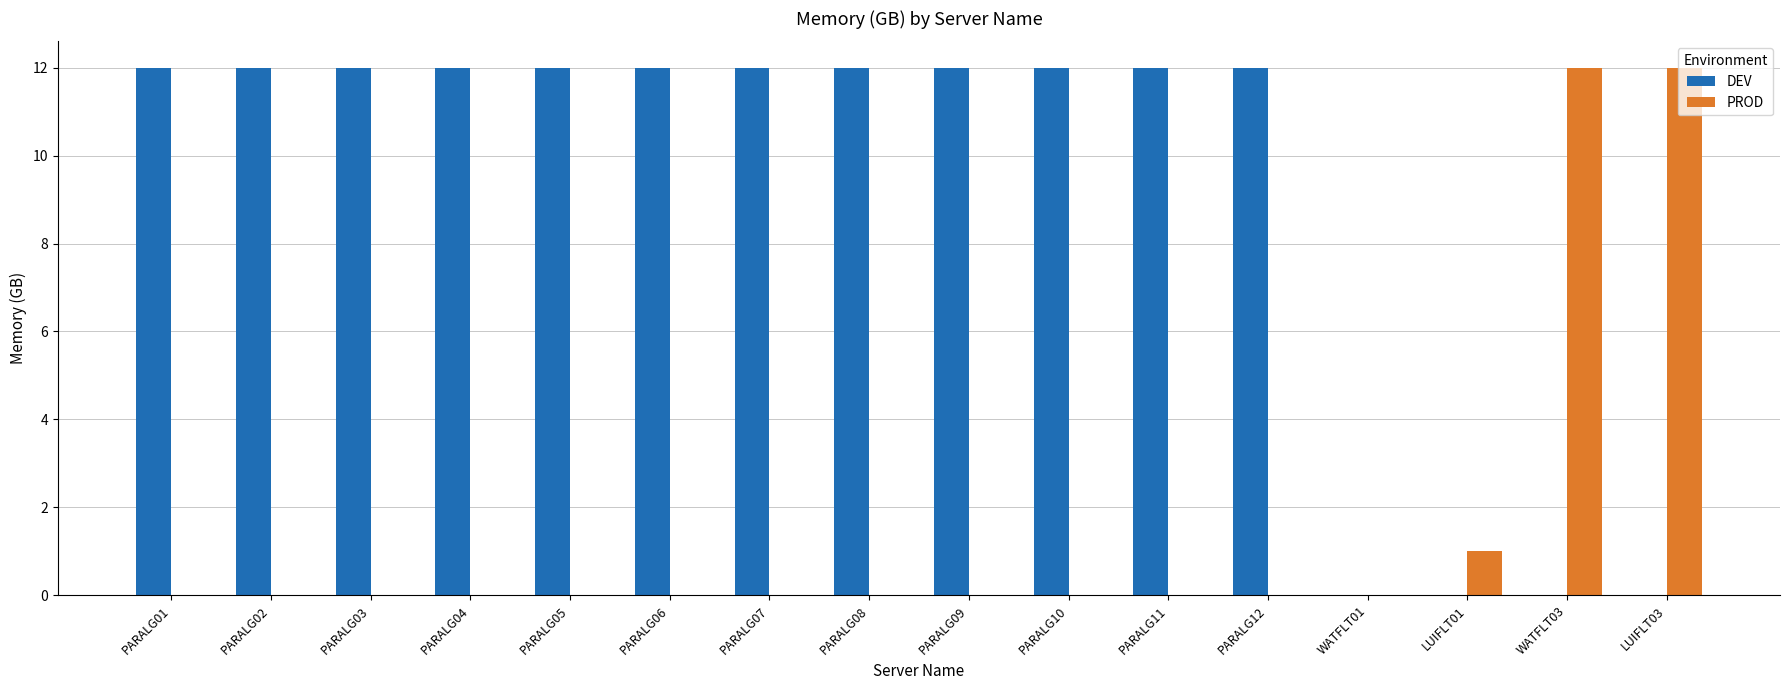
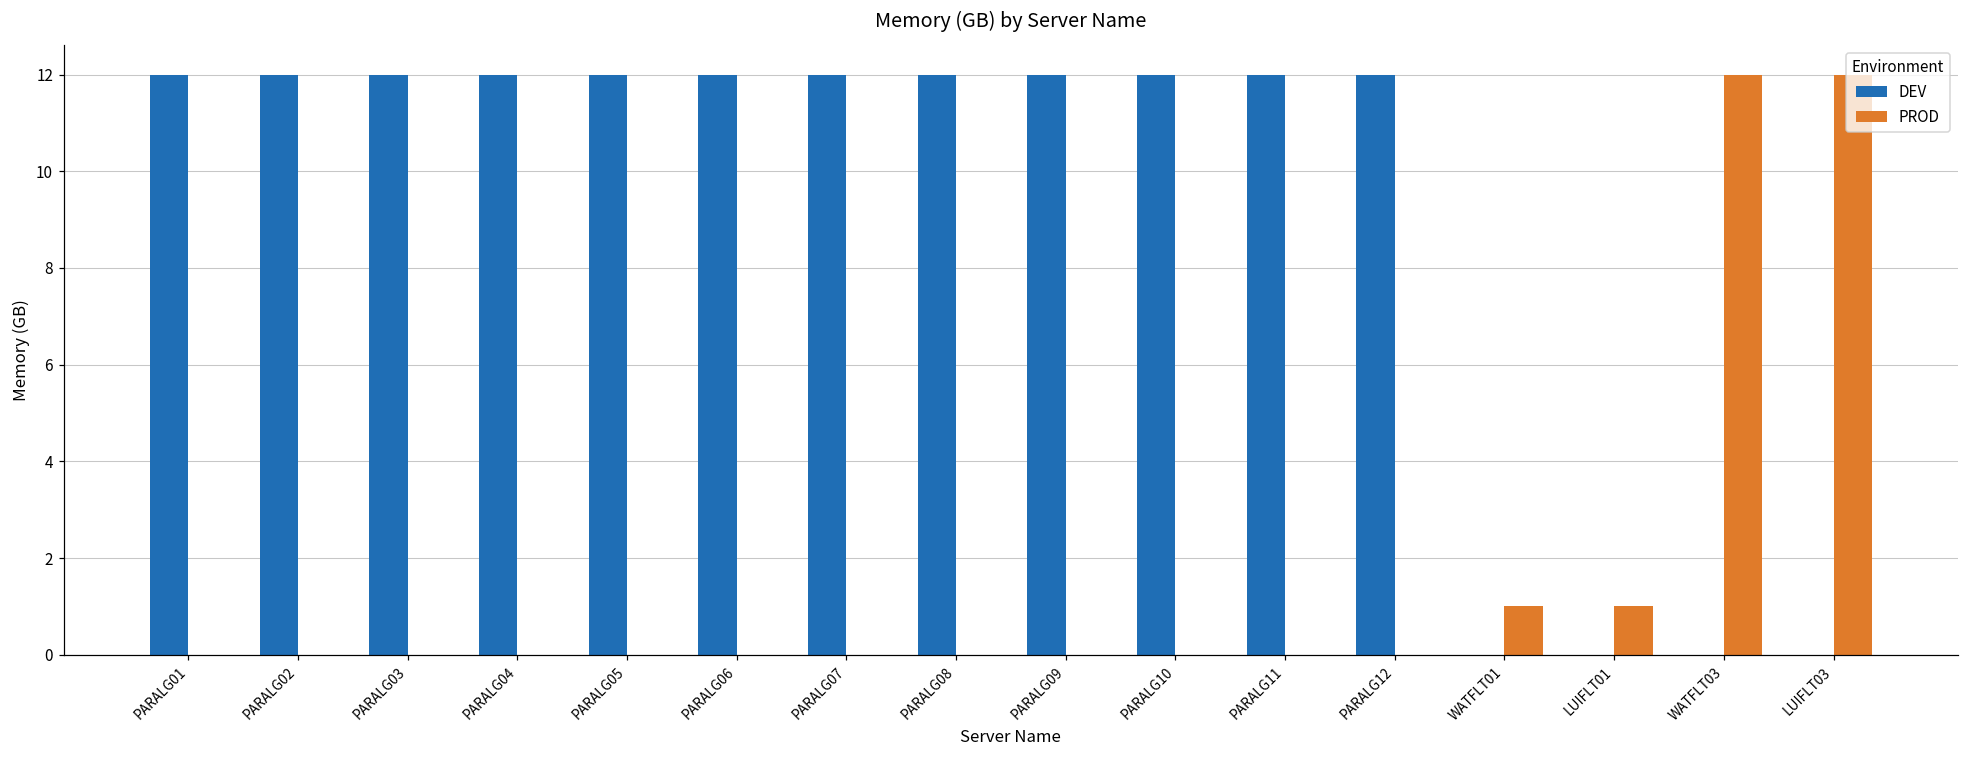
  {
    "DEV": {
      "PARALG01": 12,
      "PARALG02": 12,
      "PARALG03": 12,
      "PARALG04": 12,
      "PARALG05": 12,
      "PARALG06": 12,
      "PARALG07": 12,
      "PARALG08": 12,
      "PARALG09": 12,
      "PARALG10": 12,
      "PARALG11": 12,
      "PARALG12": 12,
      "WATFLT01": 0,
      "LUIFLT01": 0,
      "WATFLT03": 0,
      "LUIFLT03": 0
    },
    "PROD": {
      "PARALG01": 0,
      "PARALG02": 0,
      "PARALG03": 0,
      "PARALG04": 0,
      "PARALG05": 0,
      "PARALG06": 0,
      "PARALG07": 0,
      "PARALG08": 0,
      "PARALG09": 0,
      "PARALG10": 0,
      "PARALG11": 0,
      "PARALG12": 0,
-     "WATFLT01": 0,
+     "WATFLT01": 1,
      "LUIFLT01": 1,
      "WATFLT03": 12
    }
  }
